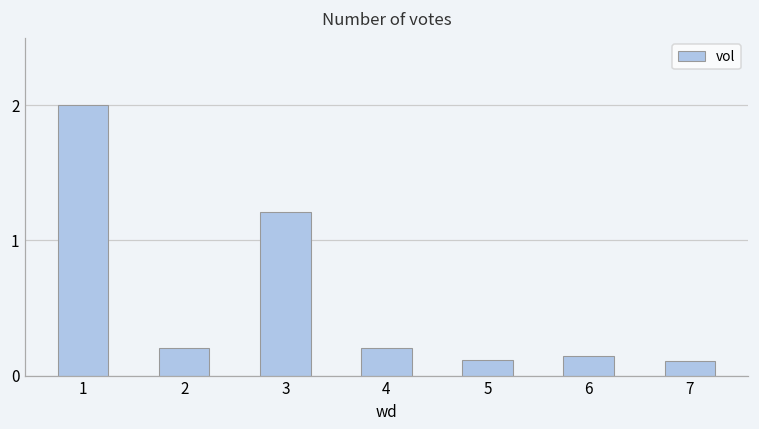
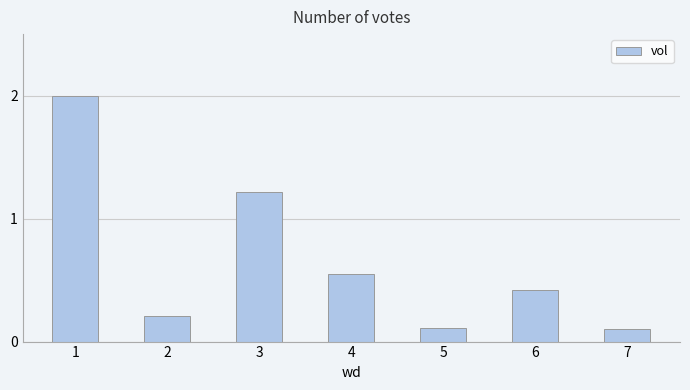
  {
    "1": 2.00,
    "2": 0.21,
    "3": 1.21,
-   "4": 0.20,
+   "4": 0.55,
    "5": 0.11,
-   "6": 0.15,
+   "6": 0.42,
    "7": 0.11
  }
